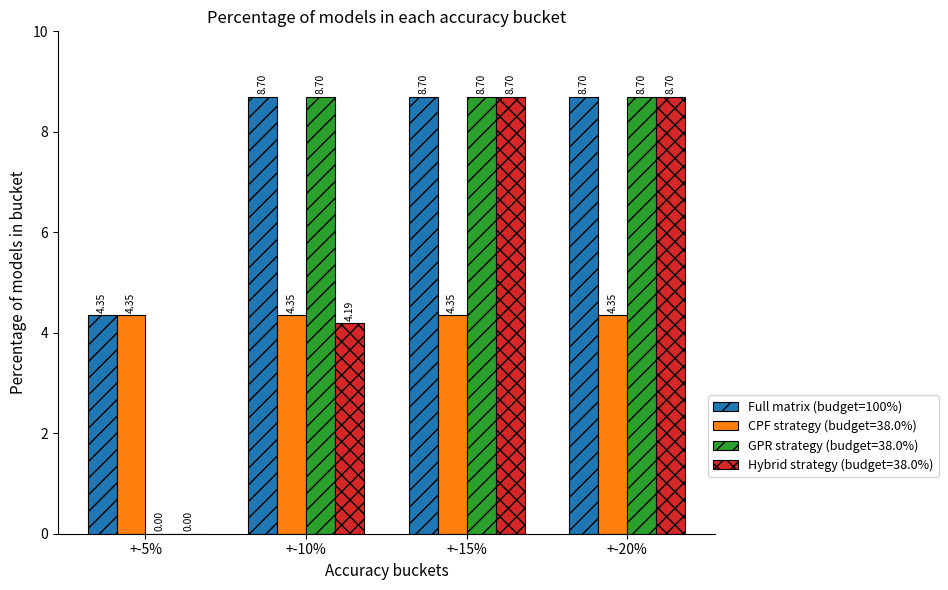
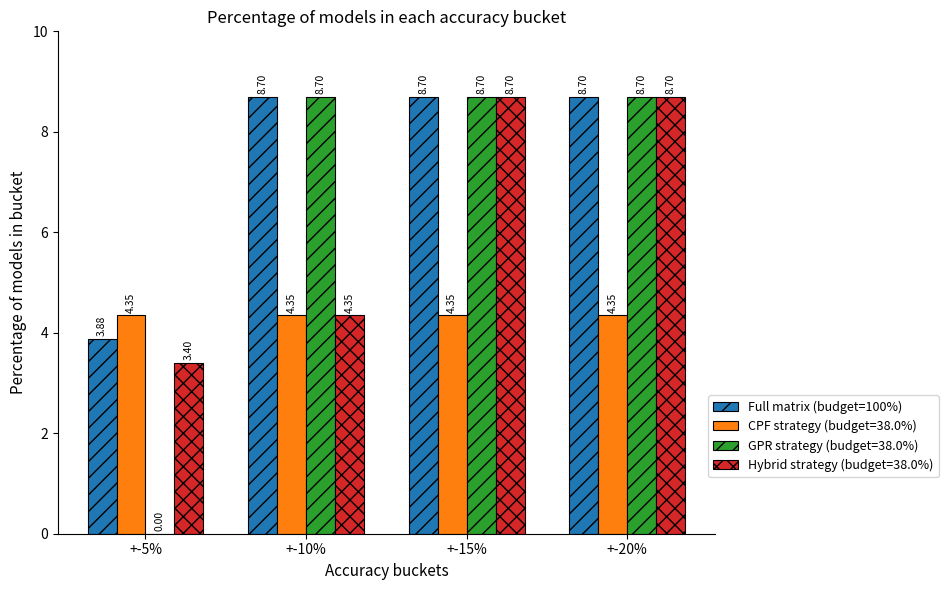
  {
    "Full matrix (budget=100%)": {
-     "+-5%": 4.35,
+     "+-5%": 3.88,
      "+-10%": 8.70,
      "+-15%": 8.70,
      "+-20%": 8.70
    },
    "CPF strategy (budget=38.0%)": {
      "+-5%": 4.35,
      "+-10%": 4.35,
      "+-15%": 4.35,
      "+-20%": 4.35
    },
    "GPR strategy (budget=38.0%)": {
      "+-5%": 0.00,
      "+-10%": 8.70,
      "+-15%": 8.70,
      "+-20%": 8.70
    },
    "Hybrid strategy (budget=38.0%)": {
-     "+-5%": 0.00,
-     "+-10%": 4.19,
+     "+-5%": 3.40,
+     "+-10%": 4.35,
      "+-15%": 8.70,
      "+-20%": 8.70
    }
  }
